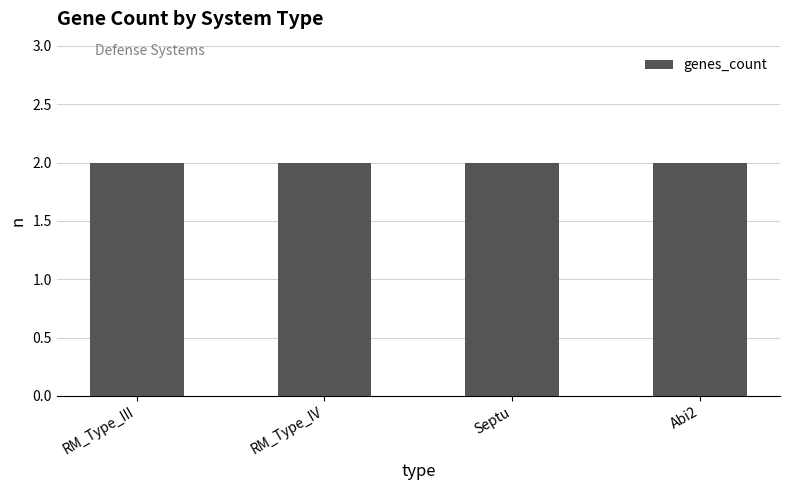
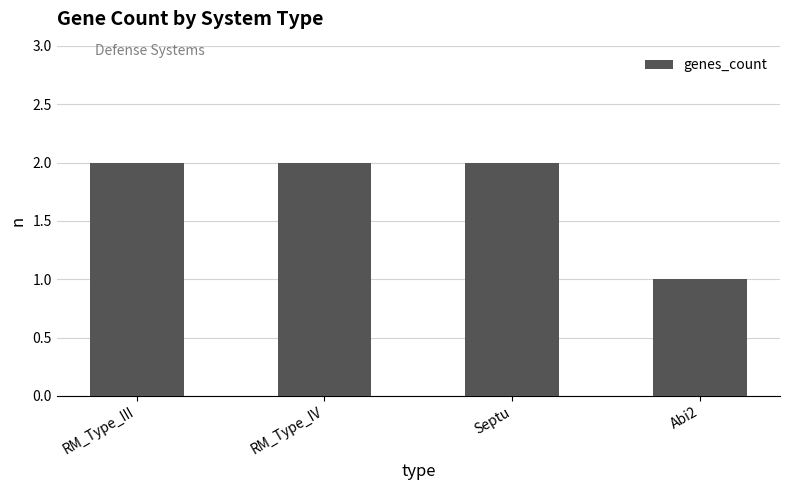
  {
    "RM_Type_III": 2,
    "RM_Type_IV": 2,
    "Septu": 2,
-   "Abi2": 2
+   "Abi2": 1
  }
